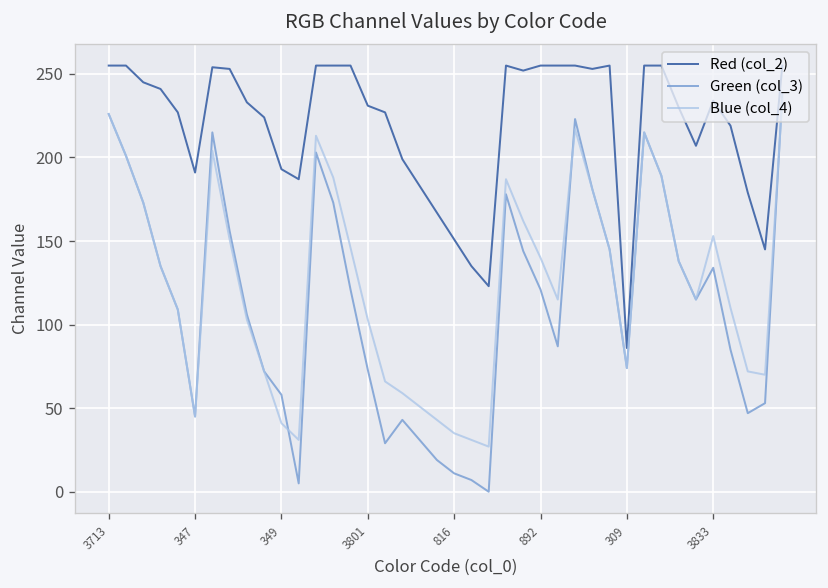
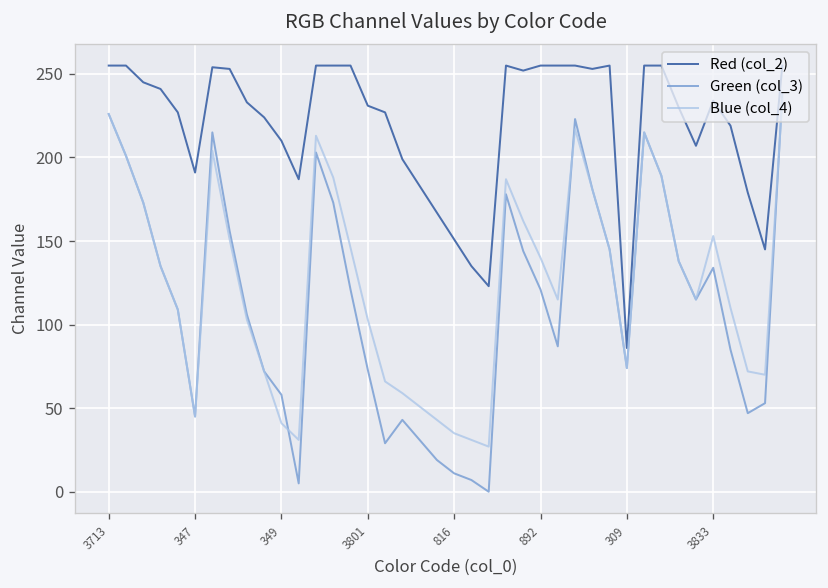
  {
    "Red (col_2)": {
      "3713": 255,
      "347": 191,
-     "349": 193,
+     "349": 210,
      "3801": 231,
      "816": 151,
      "892": 255,
      "309": 86
    },
    "Green (col_3)": {
      "349": 58,
      "3801": 73,
      "816": 11,
      "892": 121,
      "3833": 134
    },
    "Blue (col_4)": {
      "349": 41,
      "3801": 103,
      "816": 35,
      "892": 140,
      "3833": 153
    }
  }
